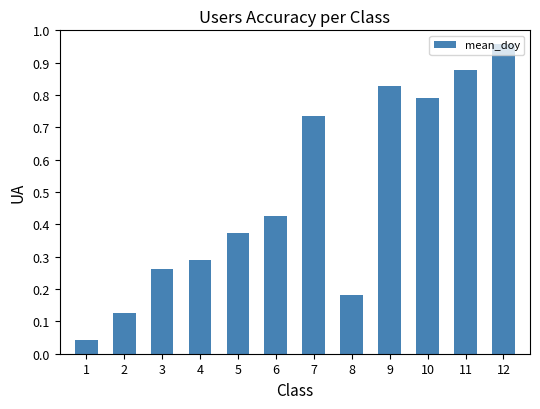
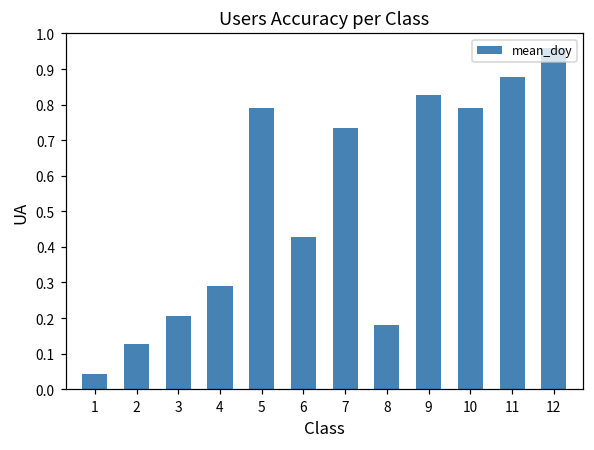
  {
    "1": 0.04,
    "2": 0.13,
-   "3": 0.26,
+   "3": 0.21,
    "4": 0.29,
-   "5": 0.37,
+   "5": 0.79,
    "6": 0.43,
    "7": 0.73,
    "8": 0.18,
    "9": 0.83,
    "10": 0.79,
    "11": 0.88
  }
